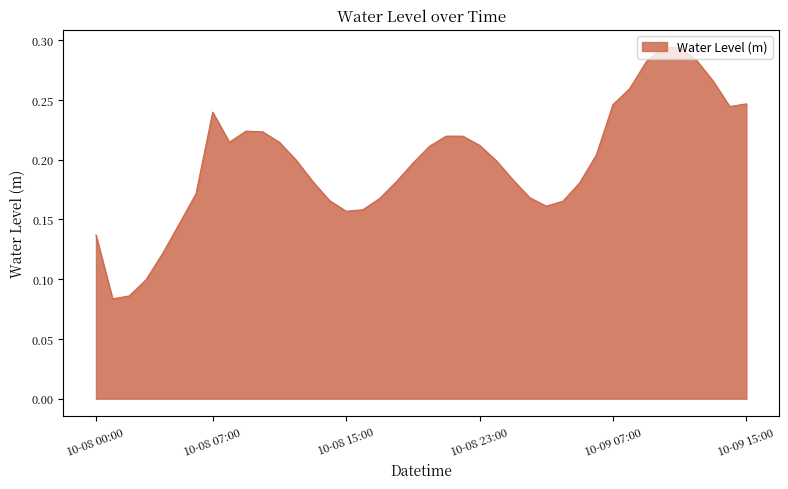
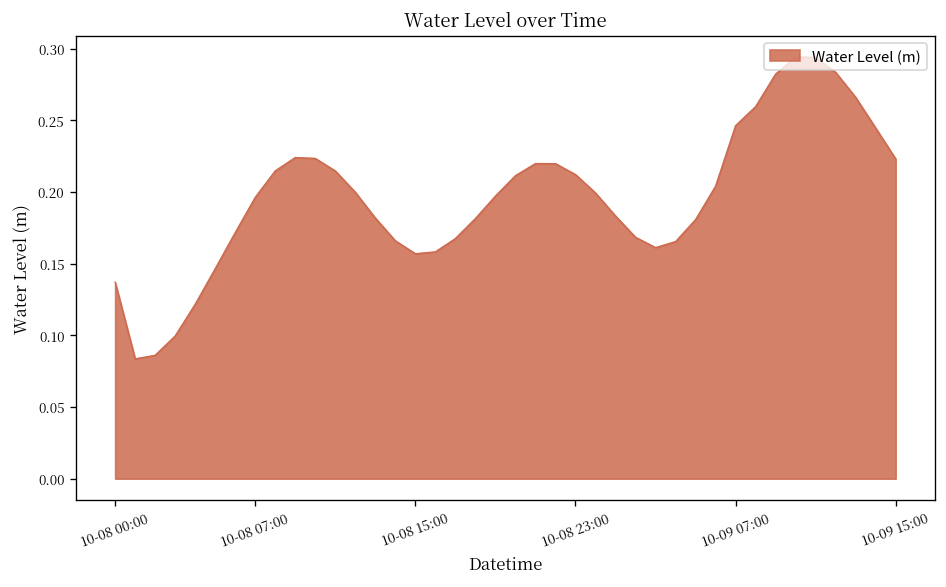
  {
    "10-08 00:00": 0.137,
-   "10-08 07:00": 0.240,
+   "10-08 07:00": 0.196,
    "10-08 15:00": 0.157,
    "10-08 23:00": 0.212,
    "10-09 07:00": 0.246,
-   "10-09 15:00": 0.247
+   "10-09 15:00": 0.223
  }
